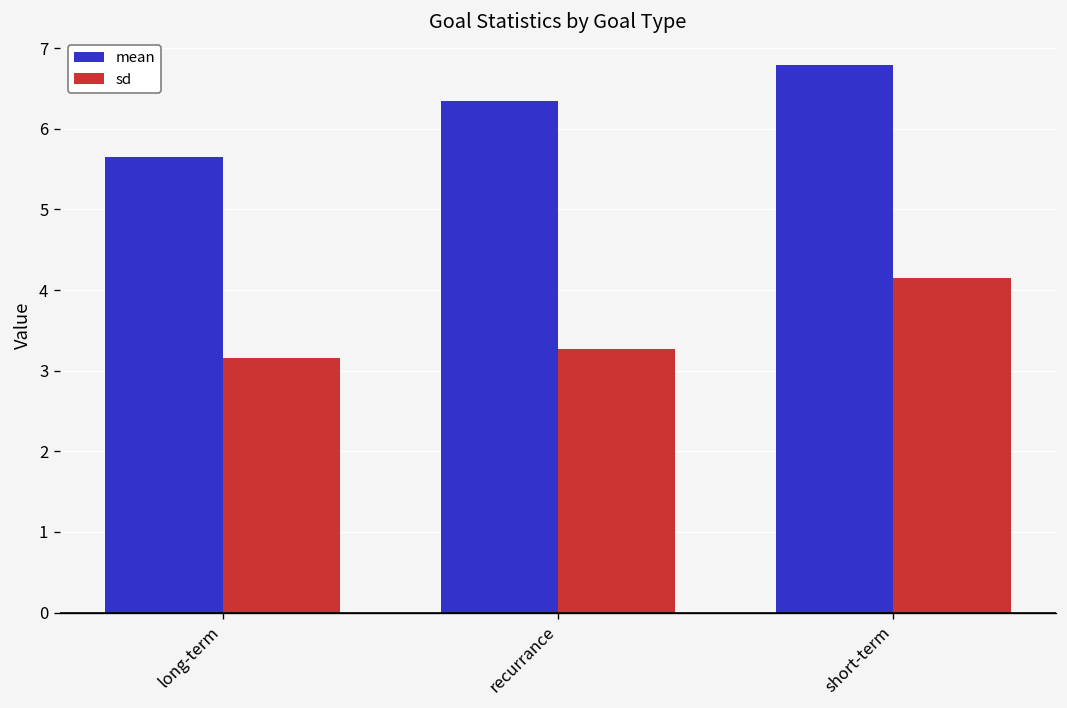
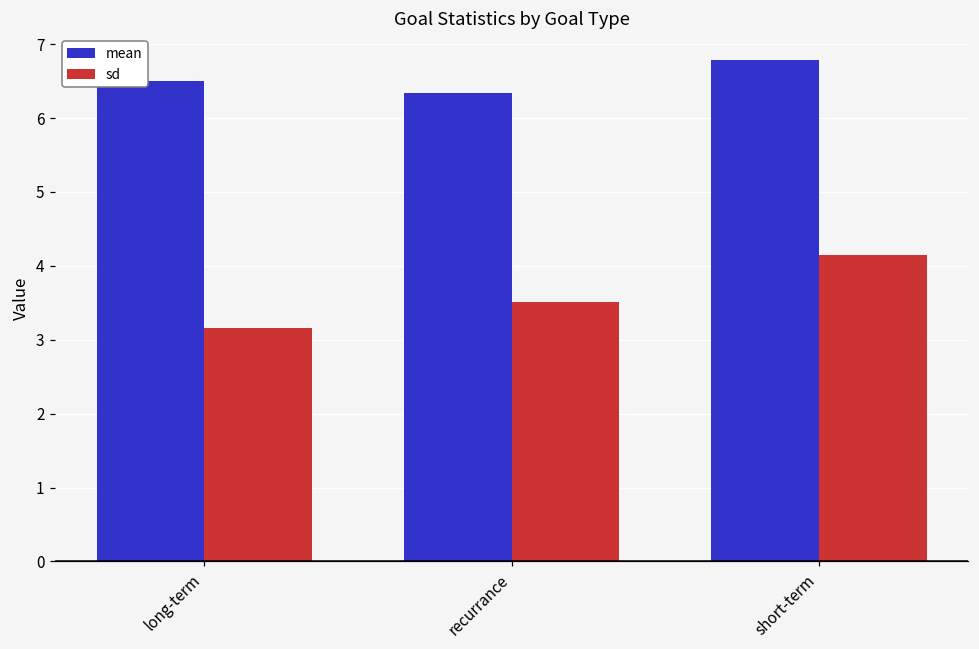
  {
    "mean": {
-     "long-term": 5.7,
+     "long-term": 6.5,
      "recurrance": 6.3,
      "short-term": 6.8
    },
    "sd": {
      "long-term": 3.2,
-     "recurrance": 3.3,
+     "recurrance": 3.5,
      "short-term": 4.2
    }
  }
